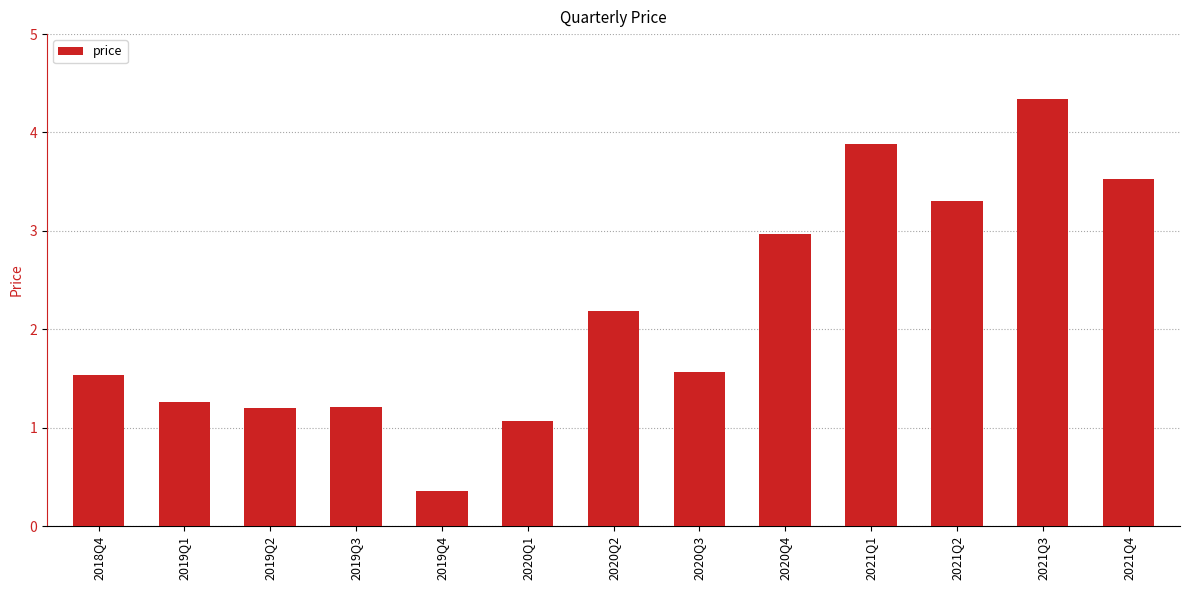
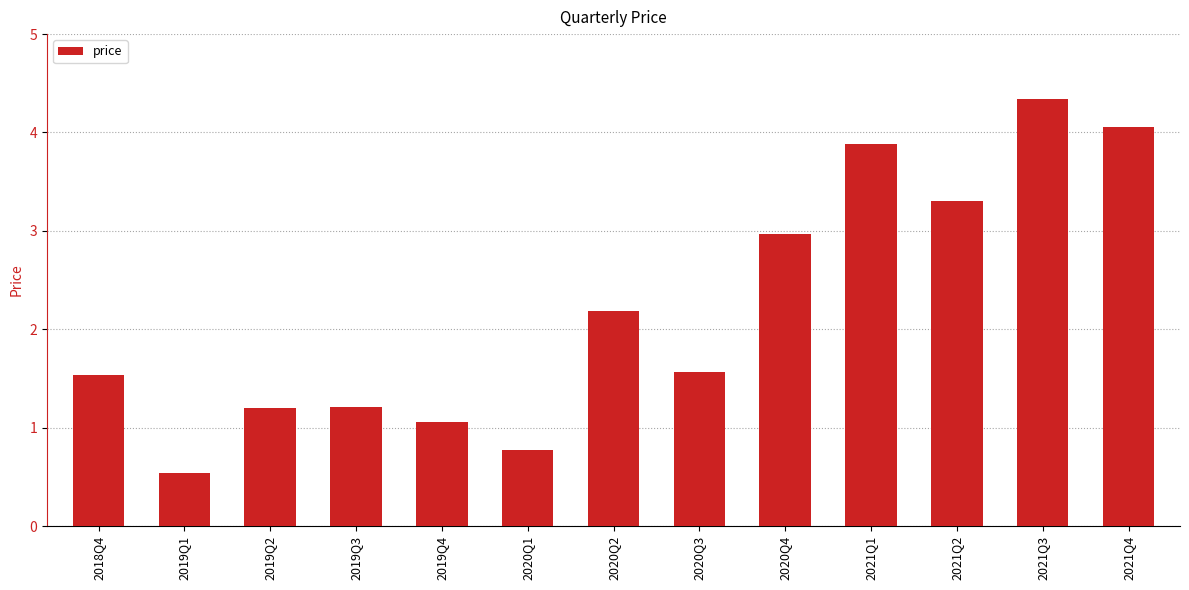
  {
    "2018Q4": 1.5,
-   "2019Q1": 1.3,
+   "2019Q1": 0.5,
    "2019Q2": 1.2,
    "2019Q3": 1.2,
-   "2019Q4": 0.4,
-   "2020Q1": 1.1,
+   "2019Q4": 1.1,
+   "2020Q1": 0.8,
    "2020Q2": 2.2,
    "2020Q3": 1.6,
    "2020Q4": 3.0,
    "2021Q1": 3.9,
    "2021Q2": 3.3,
    "2021Q3": 4.3,
-   "2021Q4": 3.5
+   "2021Q4": 4.1
  }
